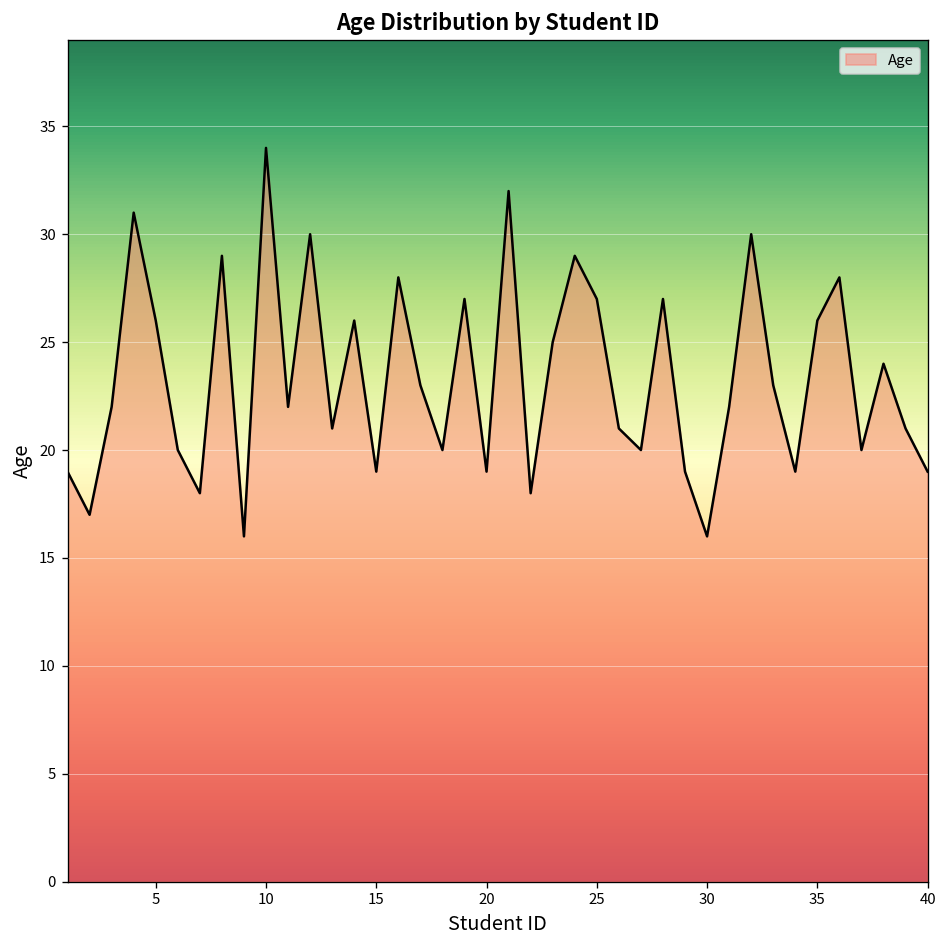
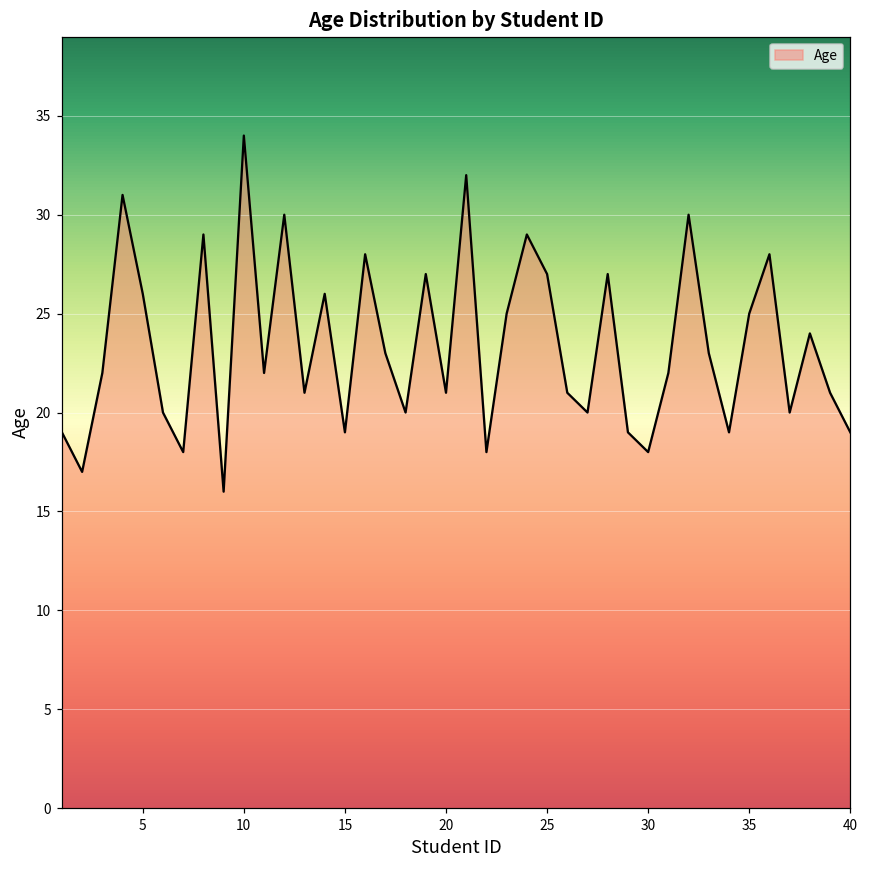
  {
    "5": 26,
    "10": 34,
    "15": 19,
-   "20": 19,
+   "20": 21,
    "25": 27,
-   "30": 16,
-   "35": 26,
+   "30": 18,
+   "35": 25,
    "40": 19
  }
